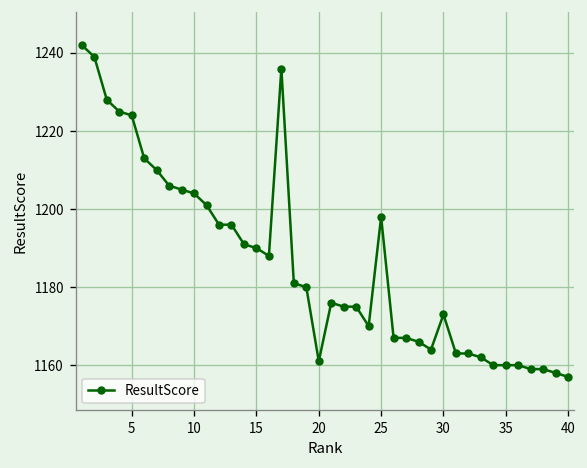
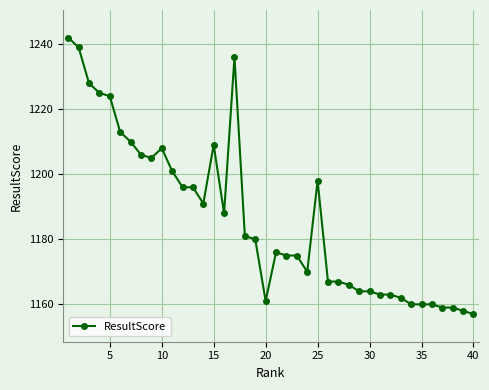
  {
    "5": 1224,
-   "10": 1204,
-   "15": 1190,
+   "10": 1208,
+   "15": 1209,
    "20": 1161,
    "25": 1198,
-   "30": 1173,
+   "30": 1164,
    "35": 1160,
    "40": 1157
  }
